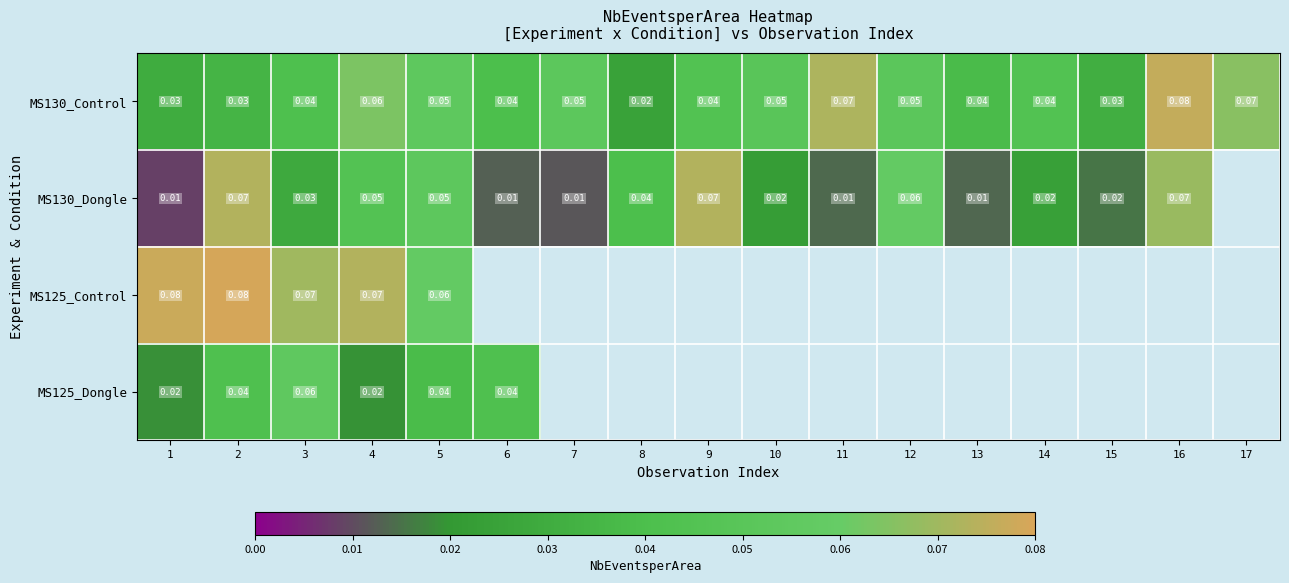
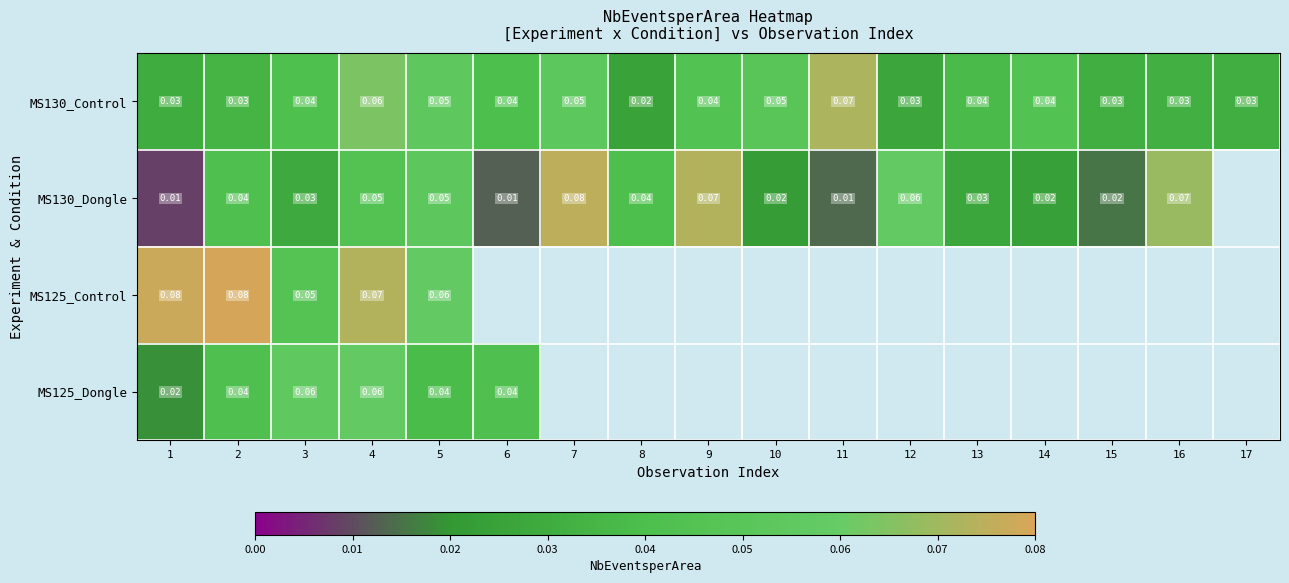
  {
    "MS130_Control": {
-     "12": 0.05,
-     "16": 0.08,
-     "17": 0.07
+     "12": 0.03,
+     "16": 0.03,
+     "17": 0.03
    },
    "MS130_Dongle": {
-     "2": 0.07,
-     "7": 0.01,
-     "13": 0.01
+     "2": 0.04,
+     "7": 0.08,
+     "13": 0.03
    },
    "MS125_Control": {
-     "3": 0.07
+     "3": 0.05
    },
    "MS125_Dongle": {
-     "4": 0.02
+     "4": 0.06
    }
  }
